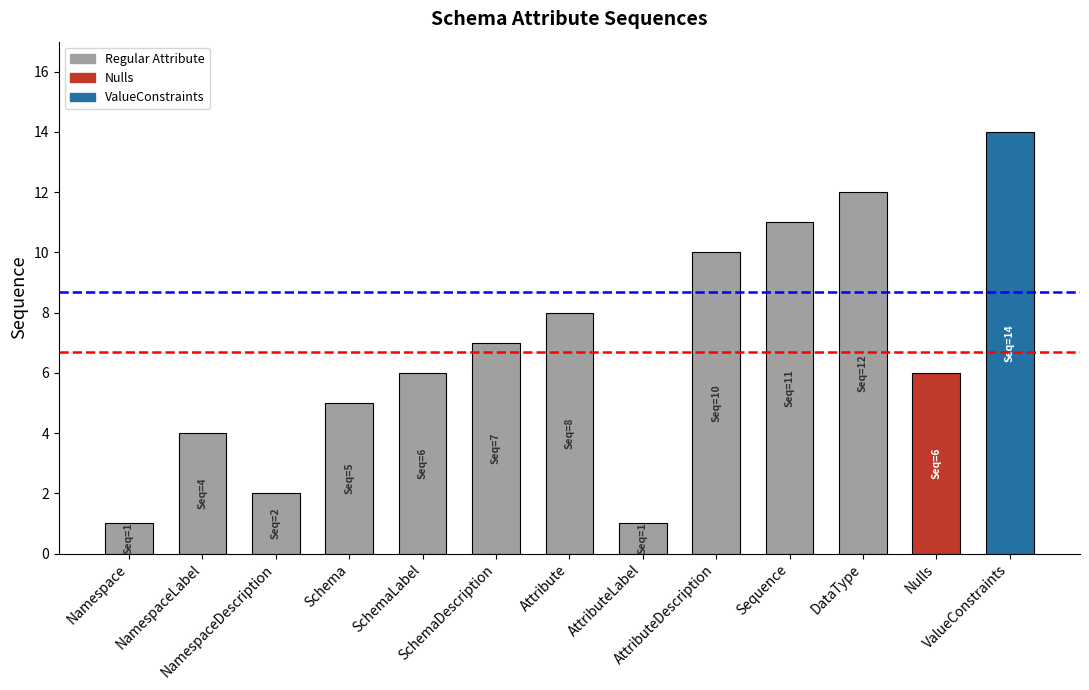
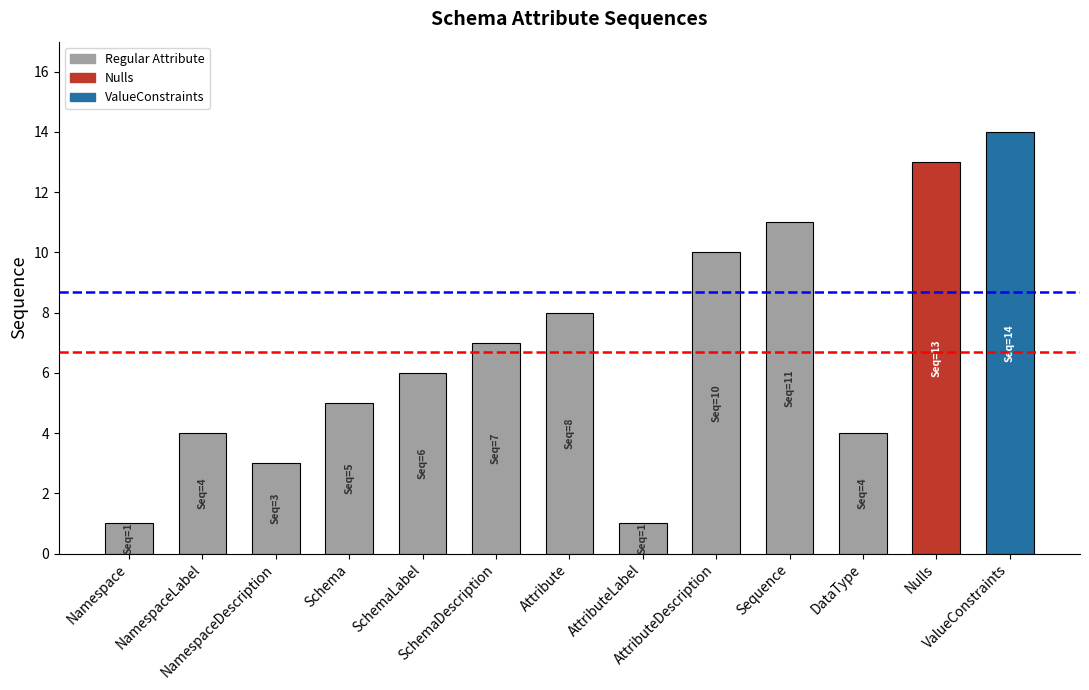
  {
    "Namespace": 1,
    "NamespaceLabel": 4,
-   "NamespaceDescription": 2,
+   "NamespaceDescription": 3,
    "Schema": 5,
    "SchemaLabel": 6,
    "SchemaDescription": 7,
    "Attribute": 8,
    "AttributeLabel": 1,
    "AttributeDescription": 10,
    "Sequence": 11,
-   "DataType": 12,
-   "Nulls": 6,
+   "DataType": 4,
+   "Nulls": 13,
    "ValueConstraints": 14
  }
